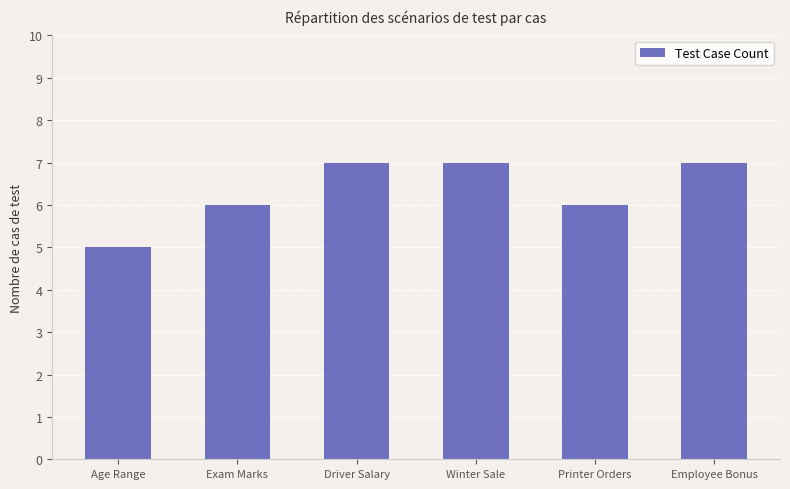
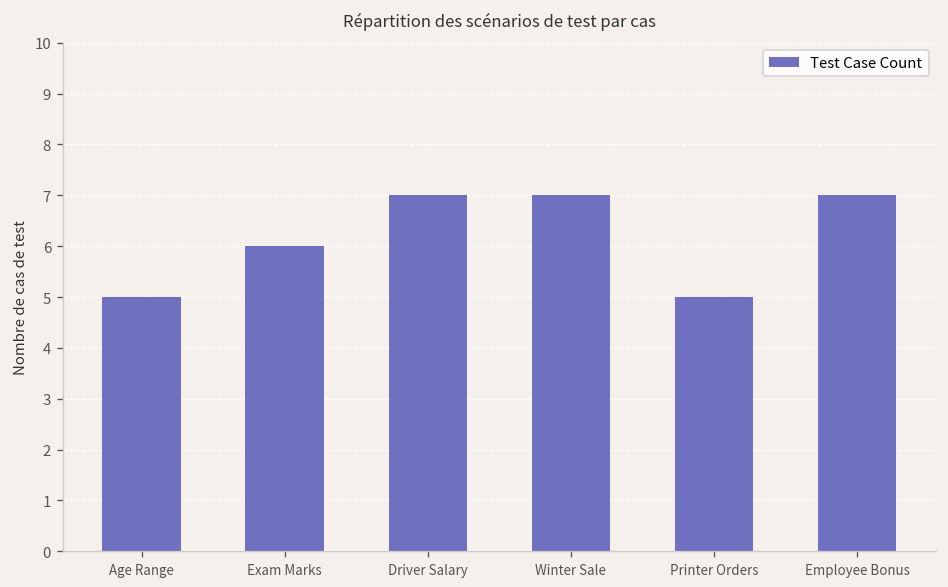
  {
    "Age Range": 5,
    "Exam Marks": 6,
    "Driver Salary": 7,
    "Winter Sale": 7,
-   "Printer Orders": 6,
+   "Printer Orders": 5,
    "Employee Bonus": 7
  }
